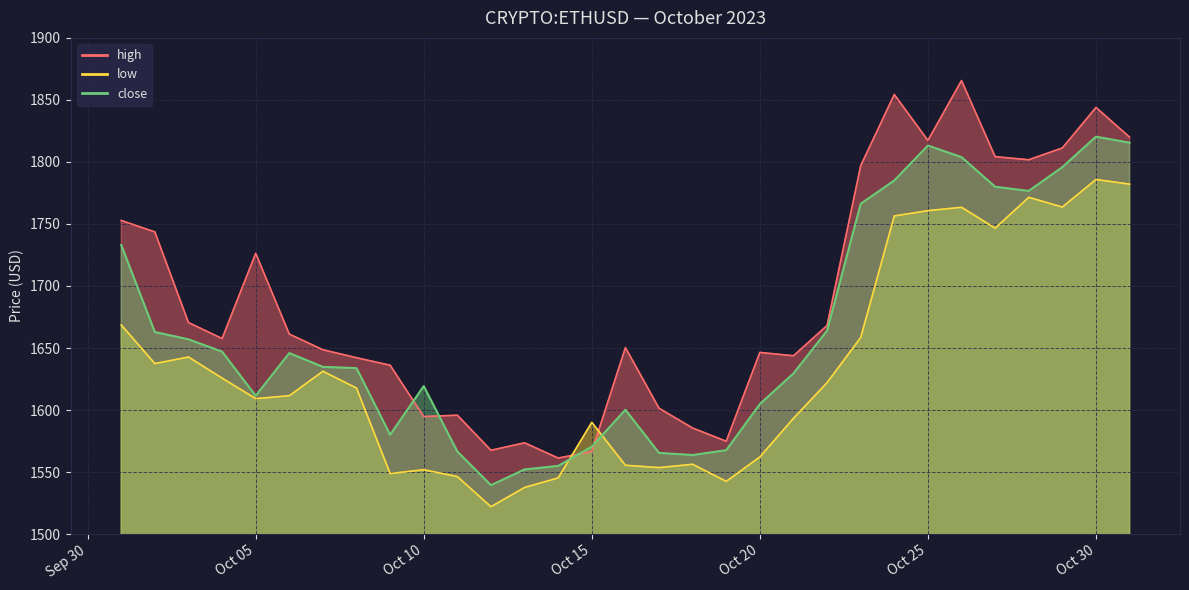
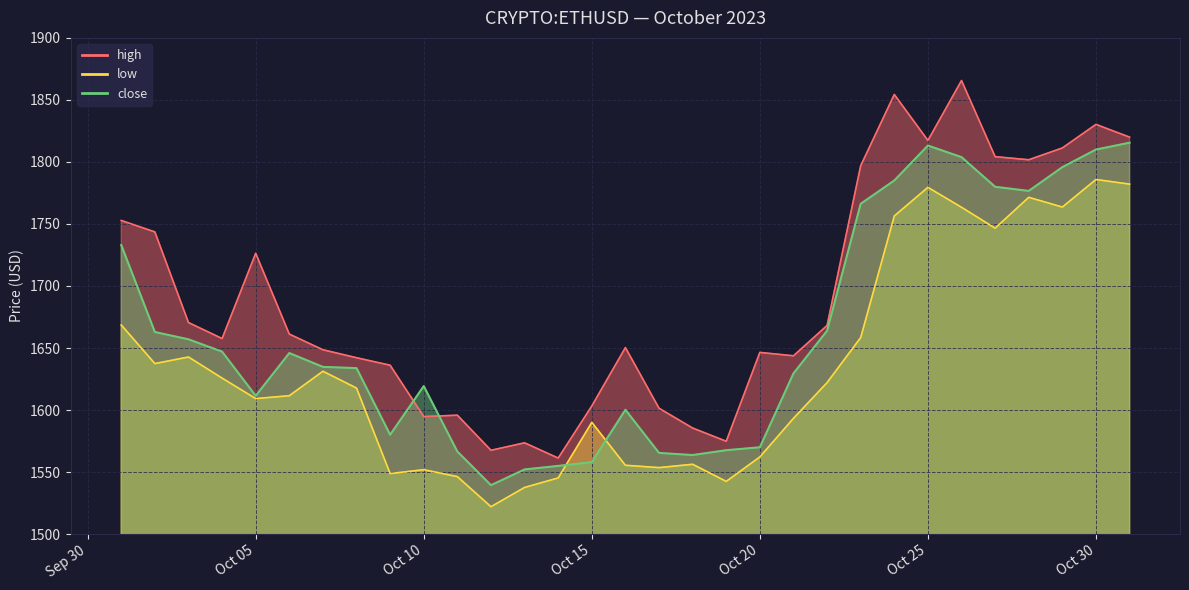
  {
    "high": {
      "Oct 05": 1726,
      "Oct 10": 1595,
-     "Oct 15": 1567,
+     "Oct 15": 1603,
      "Oct 20": 1646,
      "Oct 25": 1817,
-     "Oct 30": 1844
+     "Oct 30": 1830
    },
    "low": {
      "Oct 05": 1609,
      "Oct 10": 1552,
      "Oct 15": 1590,
      "Oct 20": 1562,
-     "Oct 25": 1761,
+     "Oct 25": 1780,
      "Oct 30": 1786
    },
    "close": {
      "Oct 05": 1611,
      "Oct 10": 1619,
-     "Oct 15": 1570,
-     "Oct 20": 1605,
+     "Oct 15": 1558,
+     "Oct 20": 1570,
      "Oct 25": 1813,
-     "Oct 30": 1820
+     "Oct 30": 1810
    }
  }
